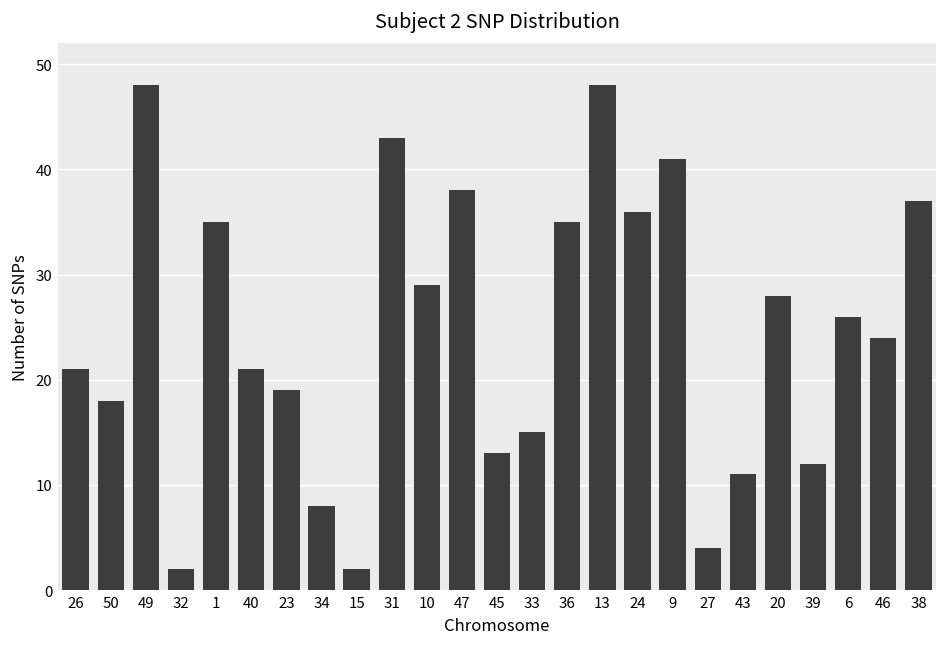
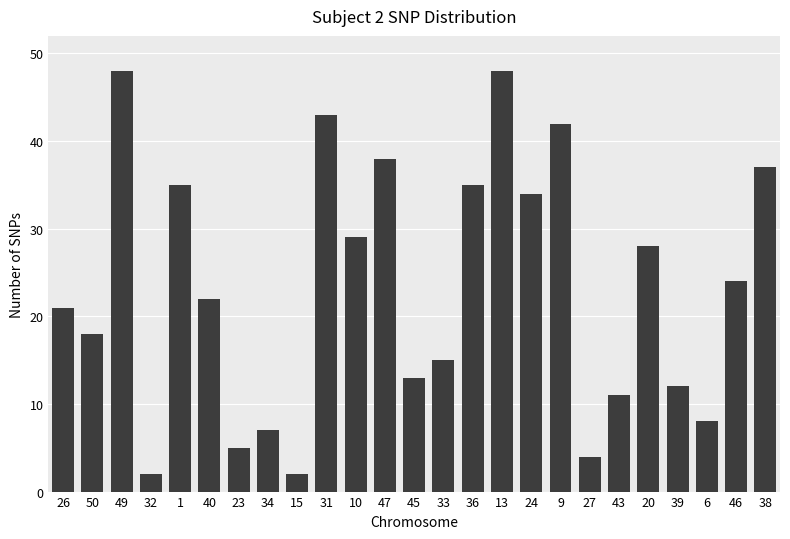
  {
    "26": 21,
    "50": 18,
    "49": 48,
    "32": 2,
    "1": 35,
-   "40": 21,
-   "23": 19,
-   "34": 8,
+   "40": 22,
+   "23": 5,
+   "34": 7,
    "15": 2,
    "31": 43,
    "10": 29,
    "47": 38,
    "45": 13,
    "33": 15,
    "36": 35,
    "13": 48,
-   "24": 36,
-   "9": 41,
+   "24": 34,
+   "9": 42,
    "27": 4,
    "43": 11,
    "20": 28,
    "39": 12,
-   "6": 26,
+   "6": 8,
    "46": 24,
    "38": 37
  }
